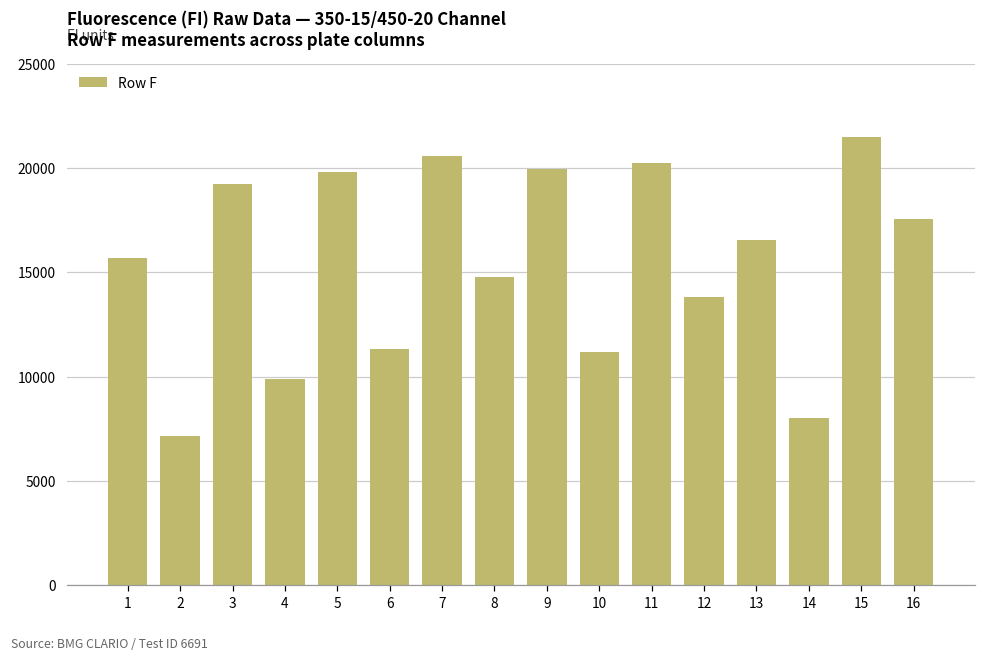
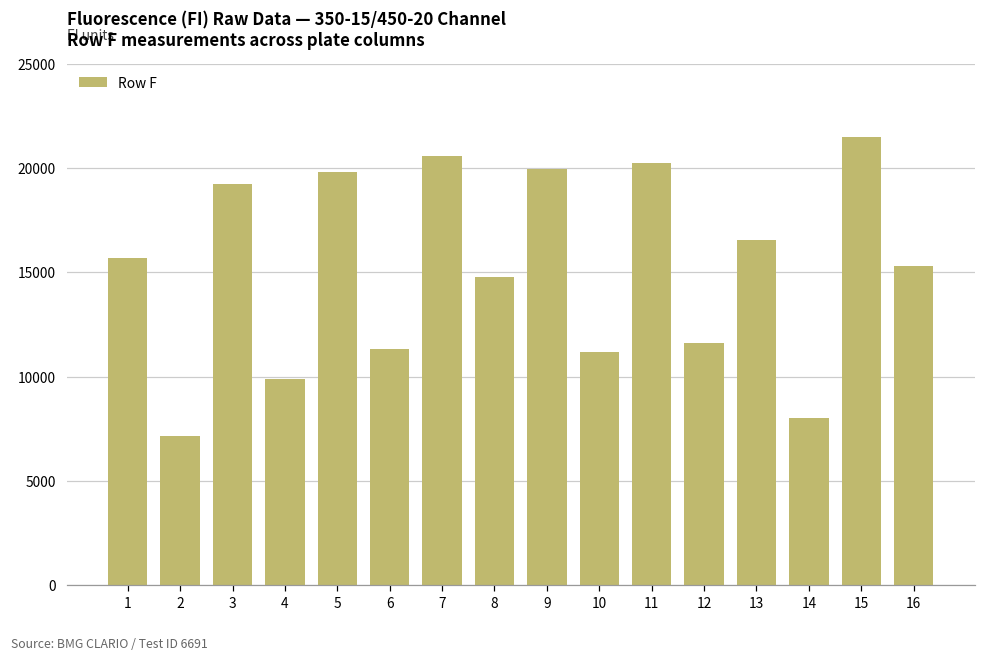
  {
    "1": 15700,
    "2": 7200,
    "3": 19200,
    "4": 9900,
    "5": 19800,
    "6": 11300,
    "7": 20600,
    "8": 14800,
    "9": 20000,
    "10": 11200,
    "11": 20200,
-   "12": 13800,
+   "12": 11600,
    "13": 16500,
    "14": 8000,
    "15": 21500,
-   "16": 17600
+   "16": 15300
  }
